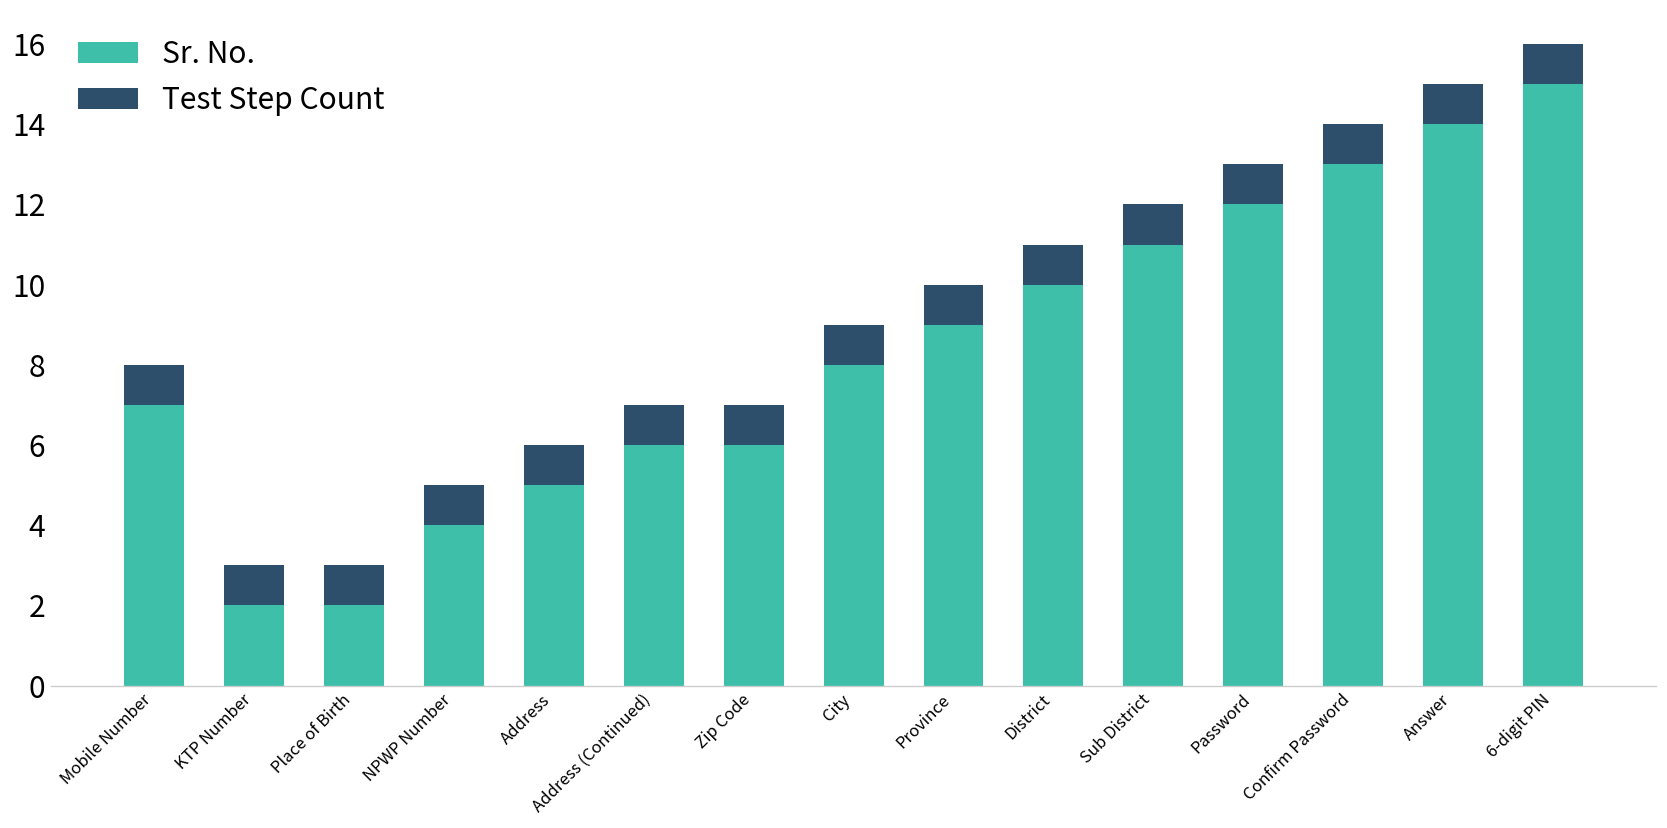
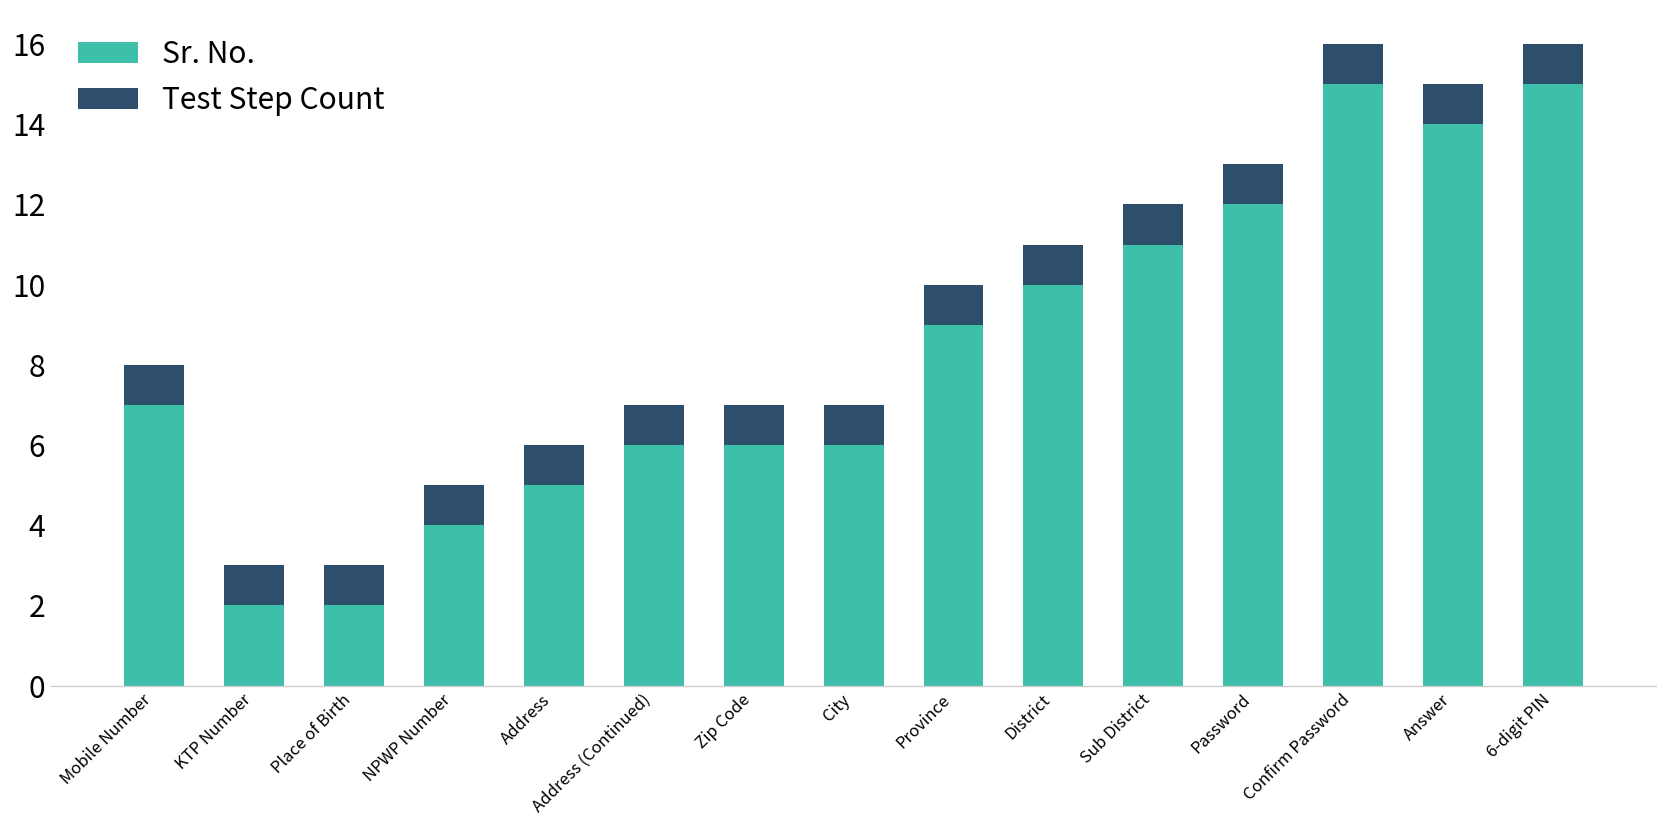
  {
    "Sr. No.": {
      "Mobile Number": 7,
      "KTP Number": 2,
      "Place of Birth": 2,
      "NPWP Number": 4,
      "Address": 5,
      "Address (Continued)": 6,
      "Zip Code": 6,
-     "City": 8,
+     "City": 6,
      "Province": 9,
      "District": 10,
      "Sub District": 11,
      "Password": 12,
-     "Confirm Password": 13,
+     "Confirm Password": 15,
      "Answer": 14,
      "6-digit PIN": 15
    },
    "Test Step Count": {
      "Mobile Number": 1,
      "KTP Number": 1,
      "Place of Birth": 1,
      "NPWP Number": 1,
      "Address": 1,
      "Address (Continued)": 1,
      "Zip Code": 1,
      "City": 1,
      "Province": 1,
      "District": 1,
      "Sub District": 1,
      "Password": 1,
      "Confirm Password": 1,
      "Answer": 1,
      "6-digit PIN": 1
    }
  }
